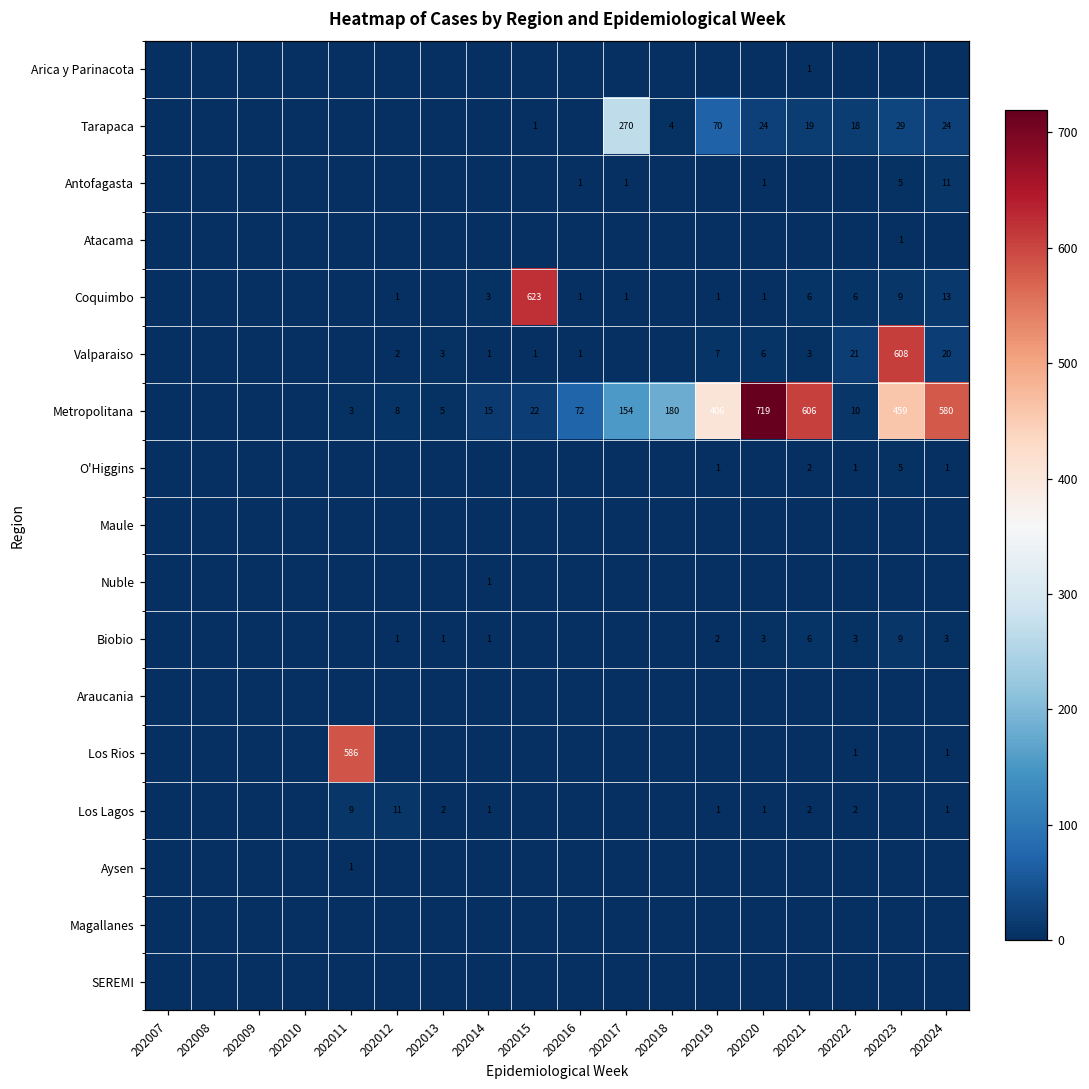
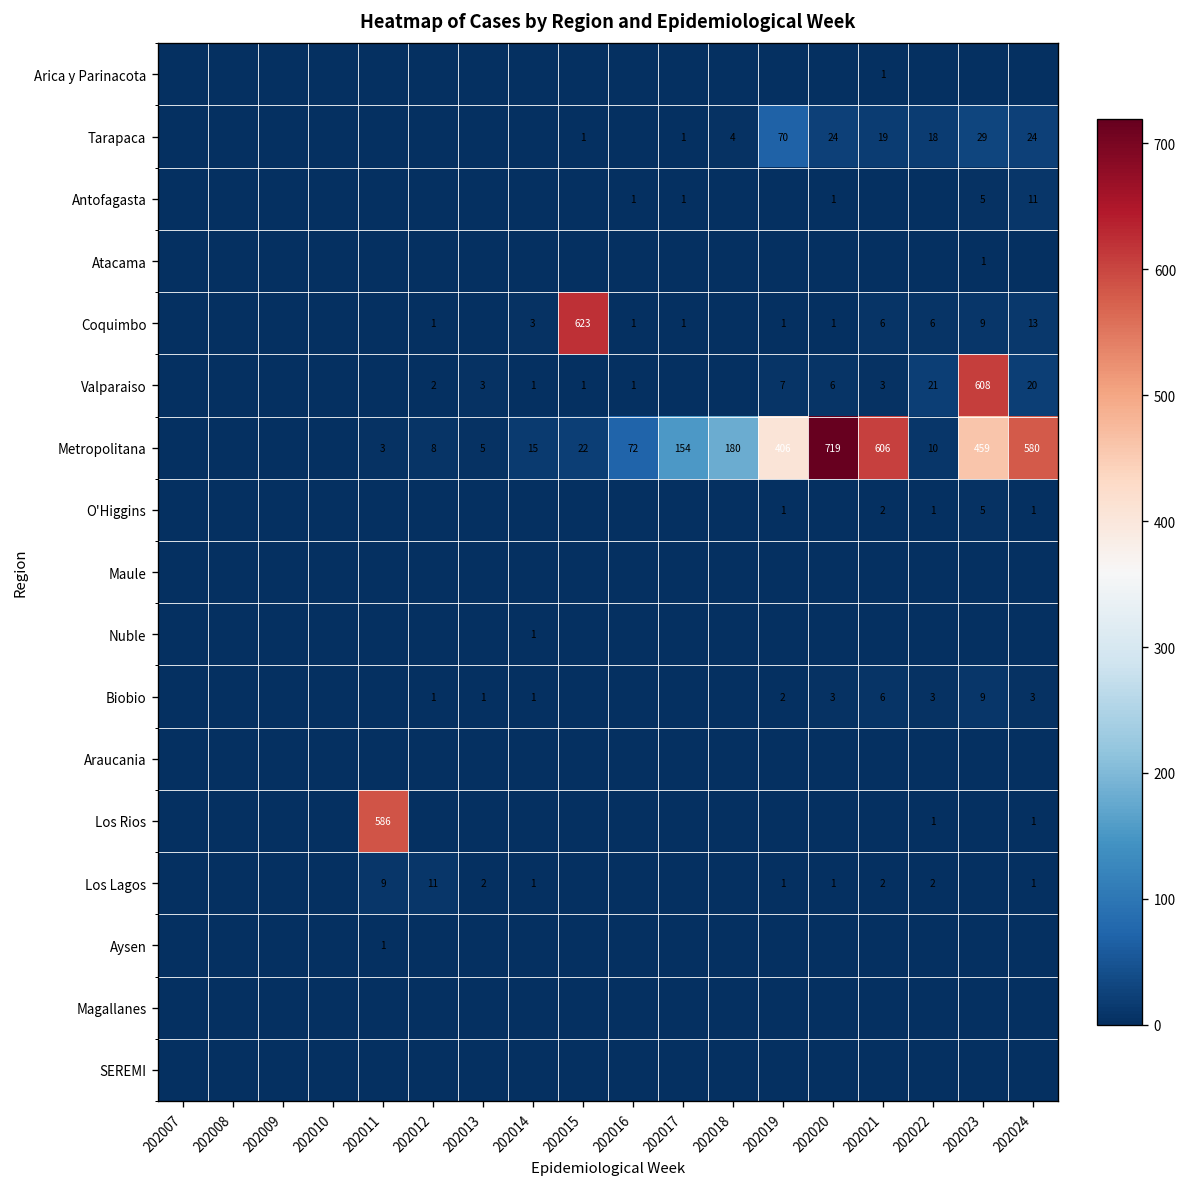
  {
    "Arica y Parinacota": {
      "202021": 1
    },
    "Tarapaca": {
      "202015": 1,
-     "202017": 270,
+     "202017": 1,
      "202018": 4,
      "202019": 70,
      "202020": 24,
      "202021": 19,
      "202022": 18,
      "202023": 29,
      "202024": 24
    },
    "Antofagasta": {
      "202016": 1,
      "202017": 1,
      "202020": 1,
      "202023": 5,
      "202024": 11
    },
    "Atacama": {
      "202023": 1
    },
    "Coquimbo": {
      "202012": 1,
      "202014": 3,
      "202015": 623,
      "202016": 1,
      "202017": 1,
      "202019": 1,
      "202020": 1,
      "202021": 6,
      "202022": 6,
      "202023": 9,
      "202024": 13
    },
    "Valparaiso": {
      "202012": 2,
      "202013": 3,
      "202014": 1,
      "202015": 1,
      "202016": 1,
      "202019": 7,
      "202020": 6,
      "202021": 3,
      "202022": 21,
      "202023": 608,
      "202024": 20
    },
    "Metropolitana": {
      "202011": 3,
      "202012": 8,
      "202013": 5,
      "202014": 15,
      "202015": 22,
      "202016": 72,
      "202017": 154,
      "202018": 180,
      "202020": 719,
      "202021": 606,
      "202022": 10,
      "202023": 459,
      "202024": 580
    },
    "O'Higgins": {
      "202019": 1,
      "202021": 2,
      "202022": 1,
      "202023": 5,
      "202024": 1
    },
    "Nuble": {
      "202014": 1
    },
    "Biobio": {
      "202012": 1,
      "202013": 1,
      "202014": 1,
      "202019": 2,
      "202020": 3,
      "202021": 6,
      "202022": 3,
      "202023": 9,
      "202024": 3
    },
    "Los Rios": {
      "202011": 586,
      "202022": 1,
      "202024": 1
    },
    "Los Lagos": {
      "202011": 9,
      "202012": 11,
      "202013": 2,
      "202014": 1,
      "202019": 1,
      "202020": 1,
      "202021": 2,
      "202022": 2,
      "202024": 1
    },
    "Aysen": {
      "202011": 1
    }
  }
